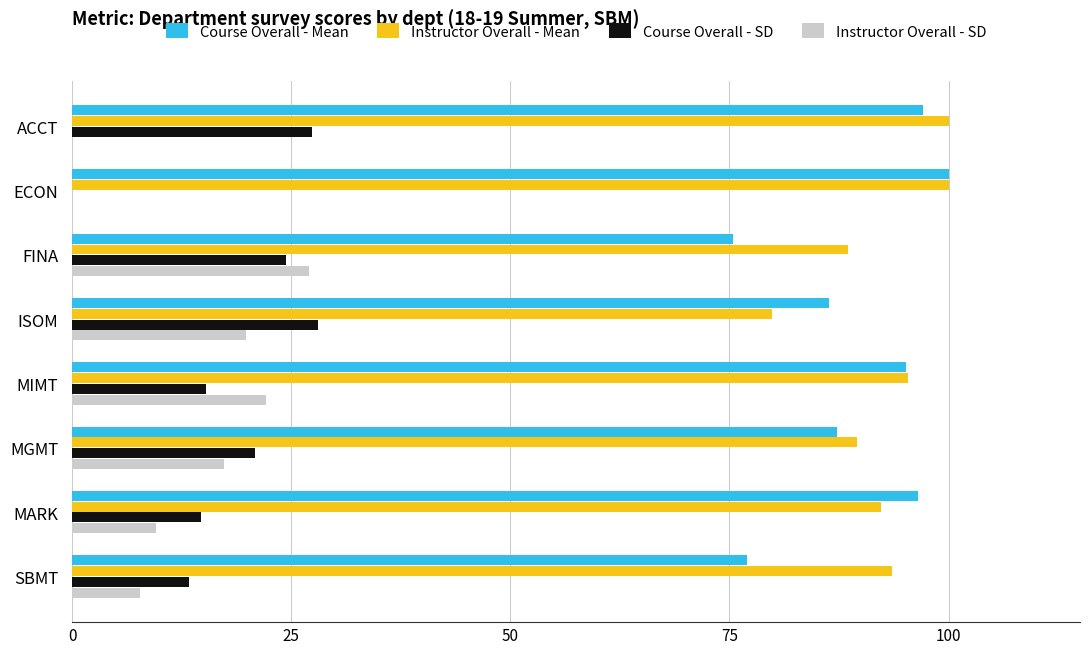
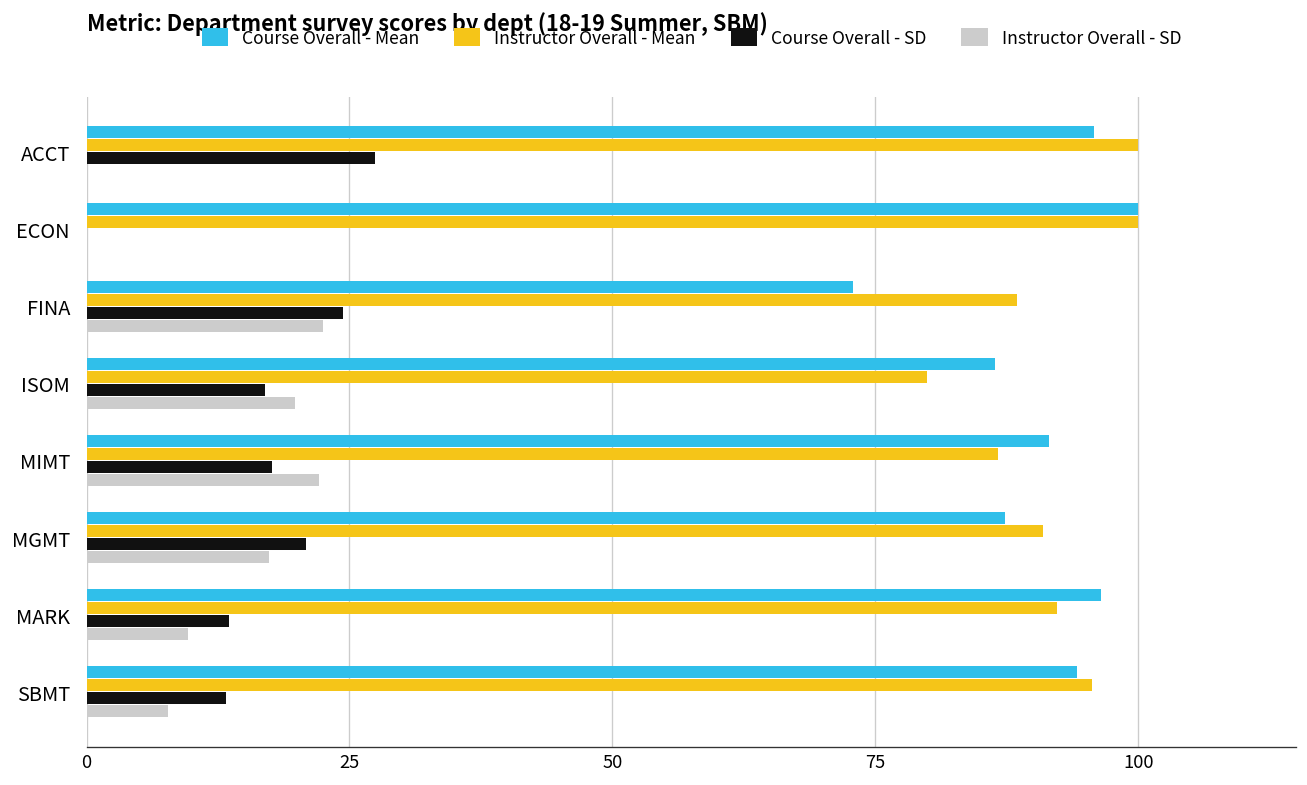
  {
    "Course Overall - Mean": {
-     "ACCT": 97,
+     "ACCT": 96,
      "ECON": 100,
-     "FINA": 75,
+     "FINA": 73,
      "ISOM": 86,
-     "MIMT": 95,
+     "MIMT": 92,
      "MGMT": 87,
      "MARK": 97,
-     "SBMT": 77
+     "SBMT": 94
    },
    "Instructor Overall - Mean": {
      "ACCT": 100,
      "ECON": 100,
      "FINA": 89,
      "ISOM": 80,
-     "MIMT": 95,
-     "MGMT": 90,
+     "MIMT": 87,
+     "MGMT": 91,
      "MARK": 92,
-     "SBMT": 94
+     "SBMT": 96
    },
    "Course Overall - SD": {
      "ACCT": 27,
      "ECON": 0,
      "FINA": 24,
-     "ISOM": 28,
-     "MIMT": 15,
+     "ISOM": 17,
+     "MIMT": 18,
      "MGMT": 21,
-     "MARK": 15,
+     "MARK": 14,
      "SBMT": 13
    },
    "Instructor Overall - SD": {
      "ACCT": 0,
      "ECON": 0,
-     "FINA": 27,
+     "FINA": 23,
      "ISOM": 20,
      "MIMT": 22,
      "MGMT": 17,
      "MARK": 10,
      "SBMT": 8
    }
  }
